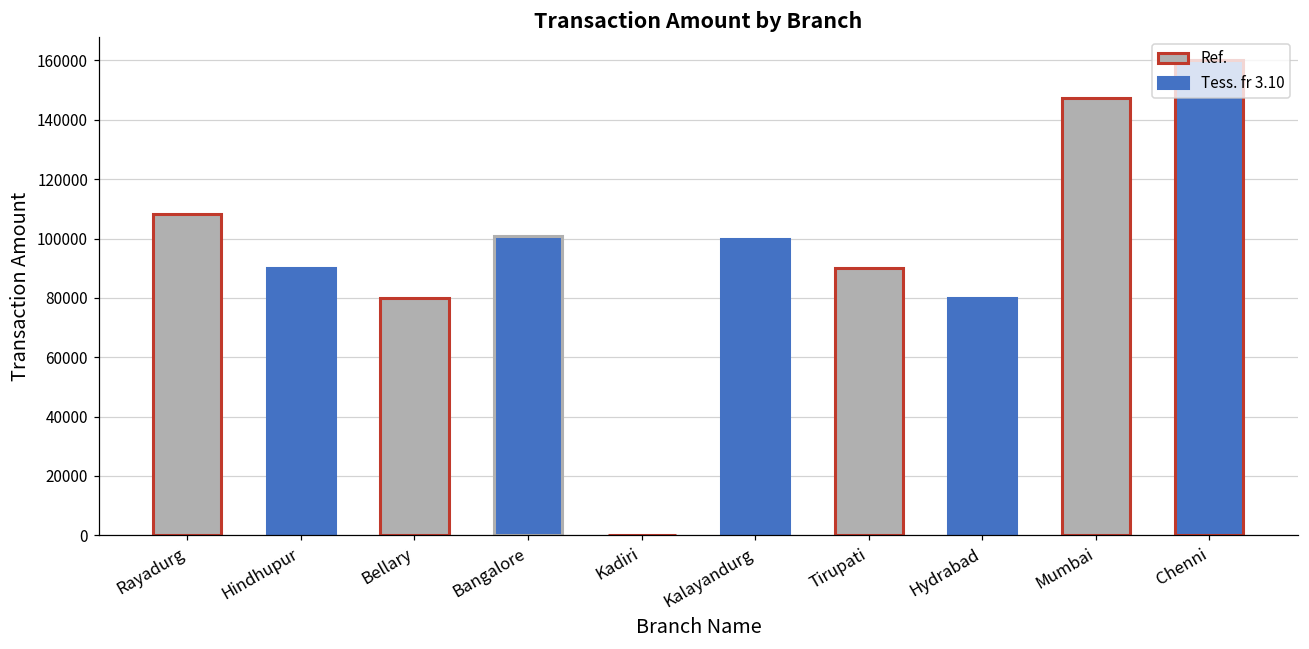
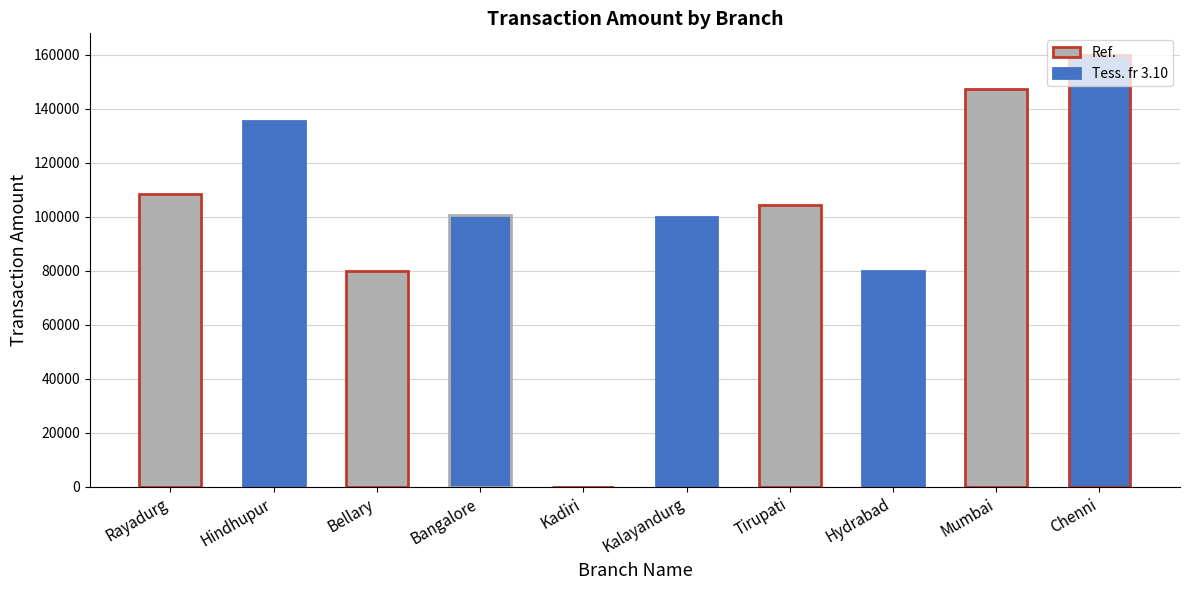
  {
    "Rayadurg": 108000,
-   "Hindhupur": 90000,
+   "Hindhupur": 136000,
    "Bellary": 80000,
    "Bangalore": 101000,
    "Kadiri": 0,
    "Kalayandurg": 100000,
-   "Tirupati": 90000,
+   "Tirupati": 105000,
    "Hydrabad": 80000,
    "Mumbai": 147000
  }
